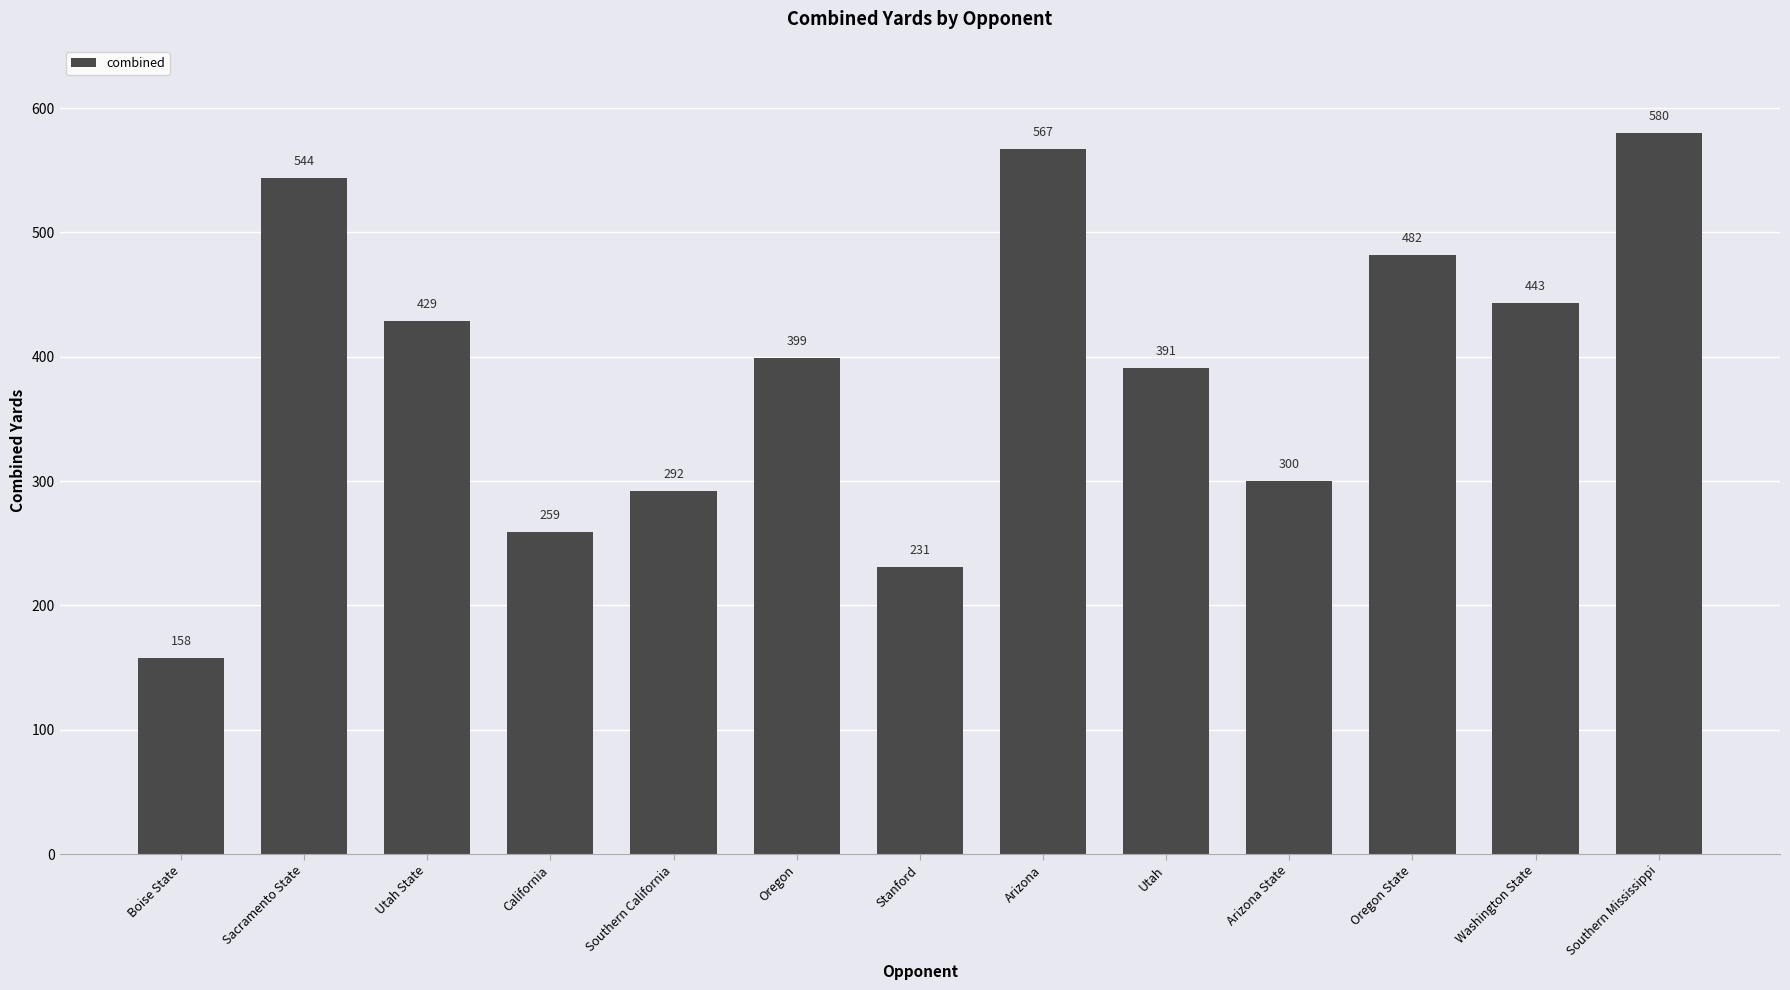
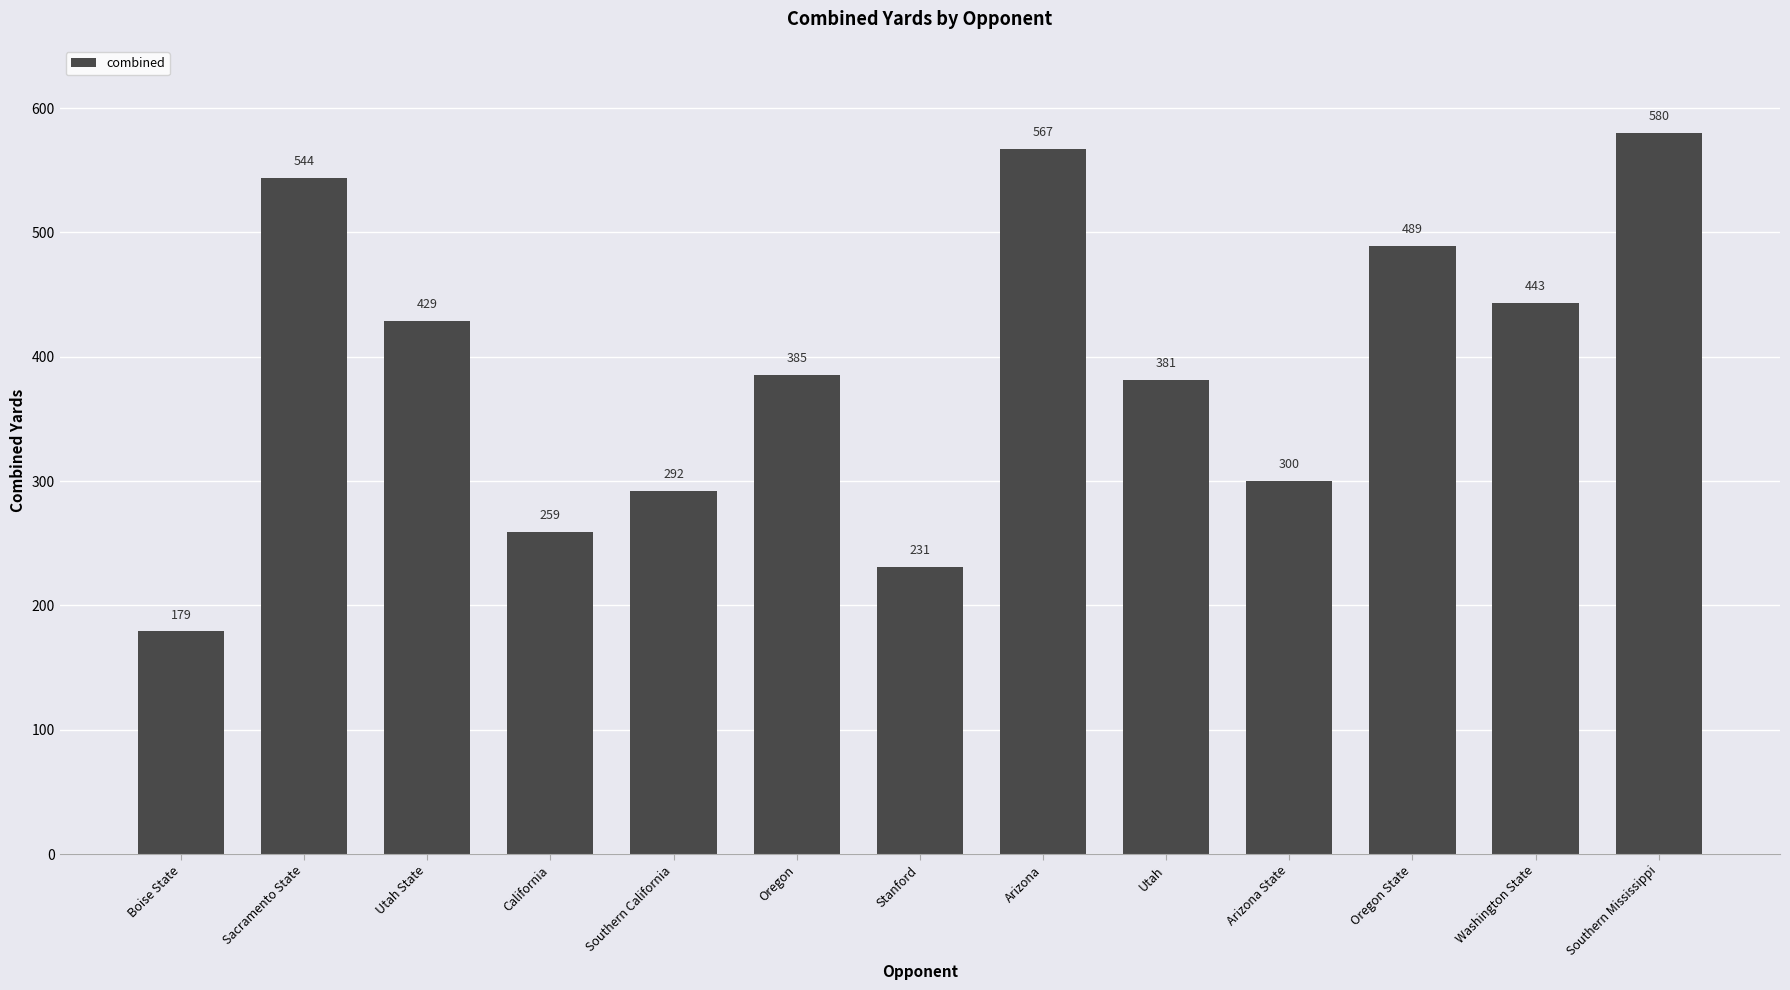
  {
-   "Boise State": 158,
+   "Boise State": 179,
    "Sacramento State": 544,
    "Utah State": 429,
    "California": 259,
    "Southern California": 292,
-   "Oregon": 399,
+   "Oregon": 385,
    "Stanford": 231,
    "Arizona": 567,
-   "Utah": 391,
+   "Utah": 381,
    "Arizona State": 300,
-   "Oregon State": 482,
+   "Oregon State": 489,
    "Washington State": 443,
    "Southern Mississippi": 580
  }
